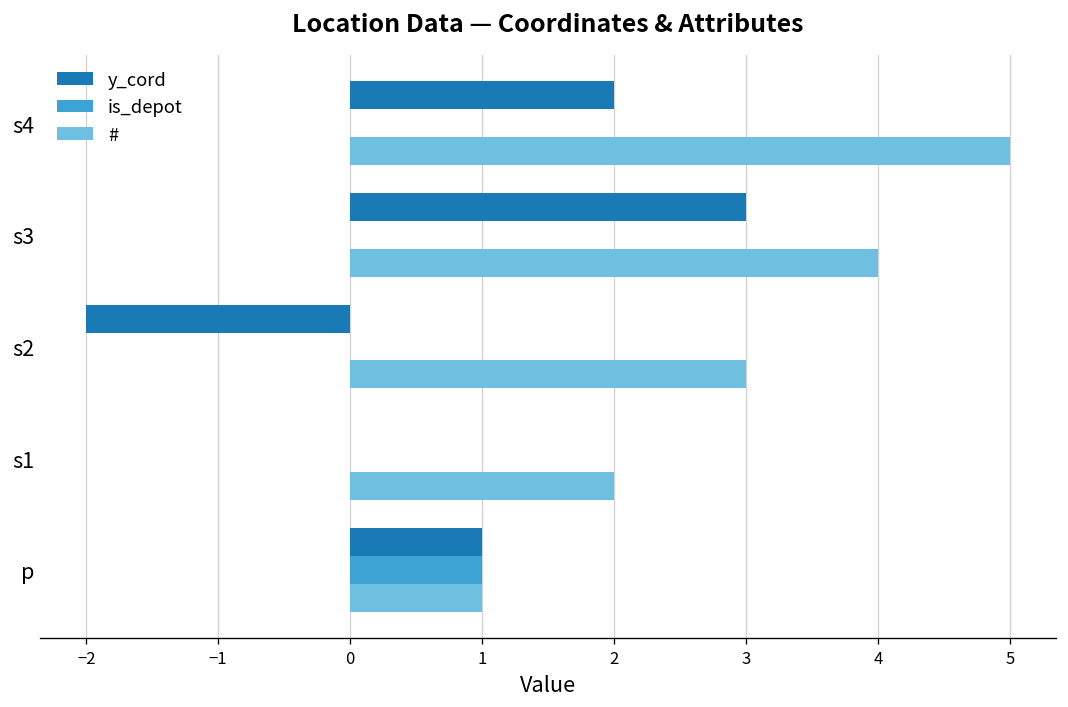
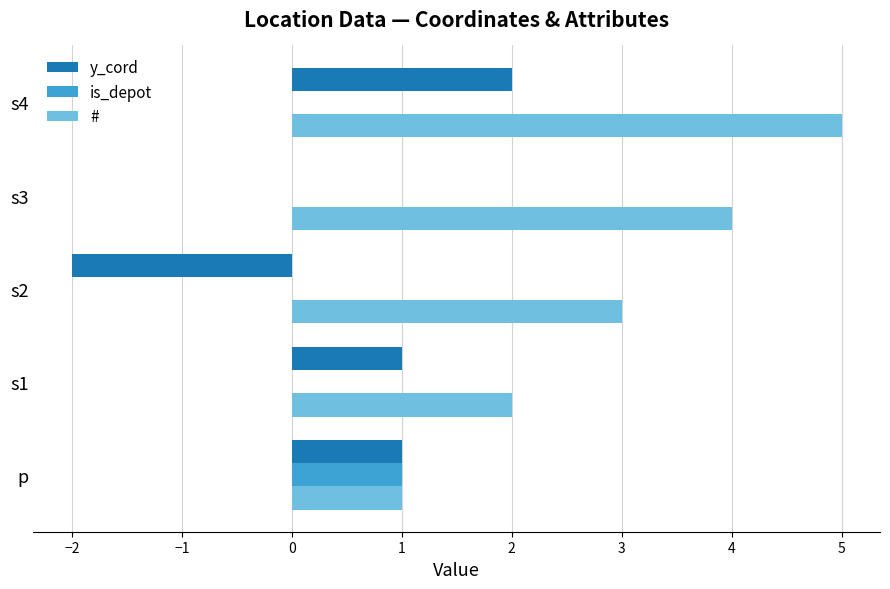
  {
    "y_cord": {
      "s4": 2,
-     "s3": 3,
+     "s3": 0,
      "s2": -2,
-     "s1": 0,
+     "s1": 1,
      "p": 1
    }
  }
